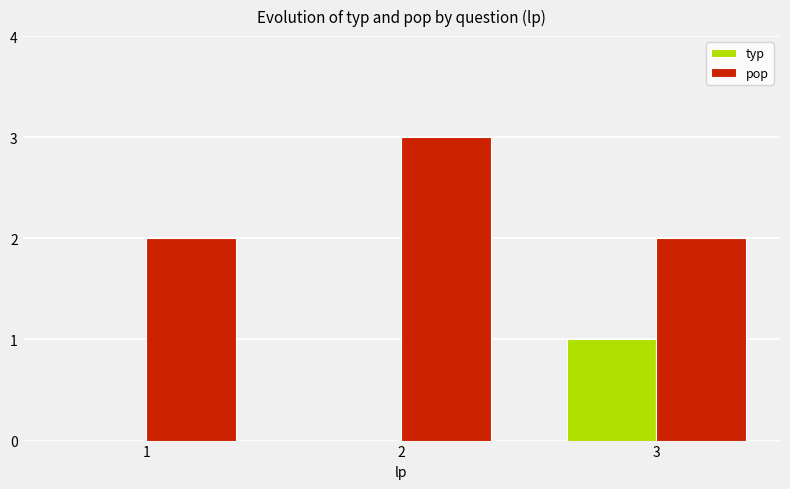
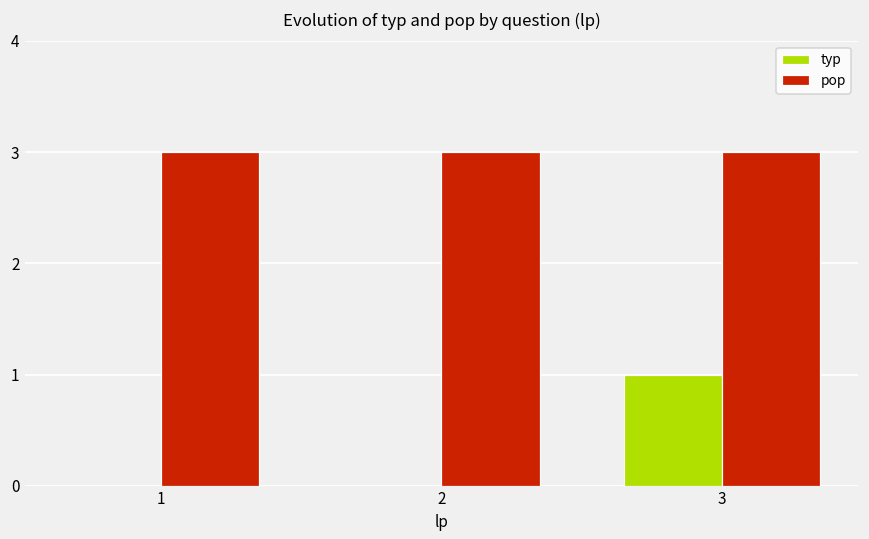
  {
    "typ": {
      "1": 0,
      "2": 0,
      "3": 1
    },
    "pop": {
-     "1": 2,
+     "1": 3,
      "2": 3,
-     "3": 2
+     "3": 3
    }
  }
